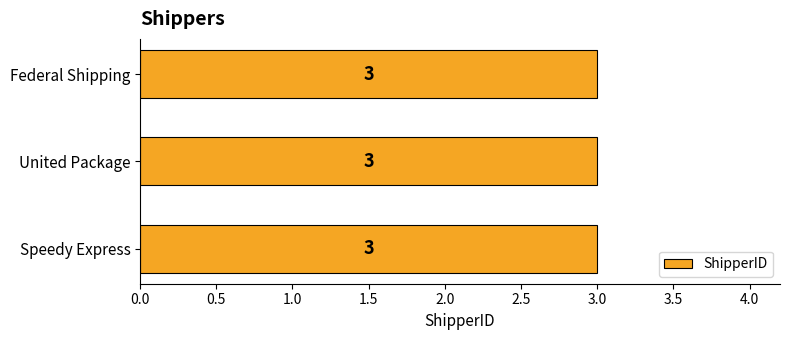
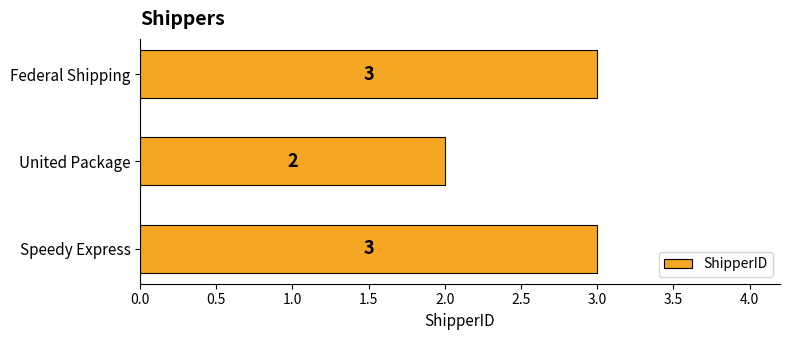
  {
    "Federal Shipping": 3,
-   "United Package": 3,
+   "United Package": 2,
    "Speedy Express": 3
  }
